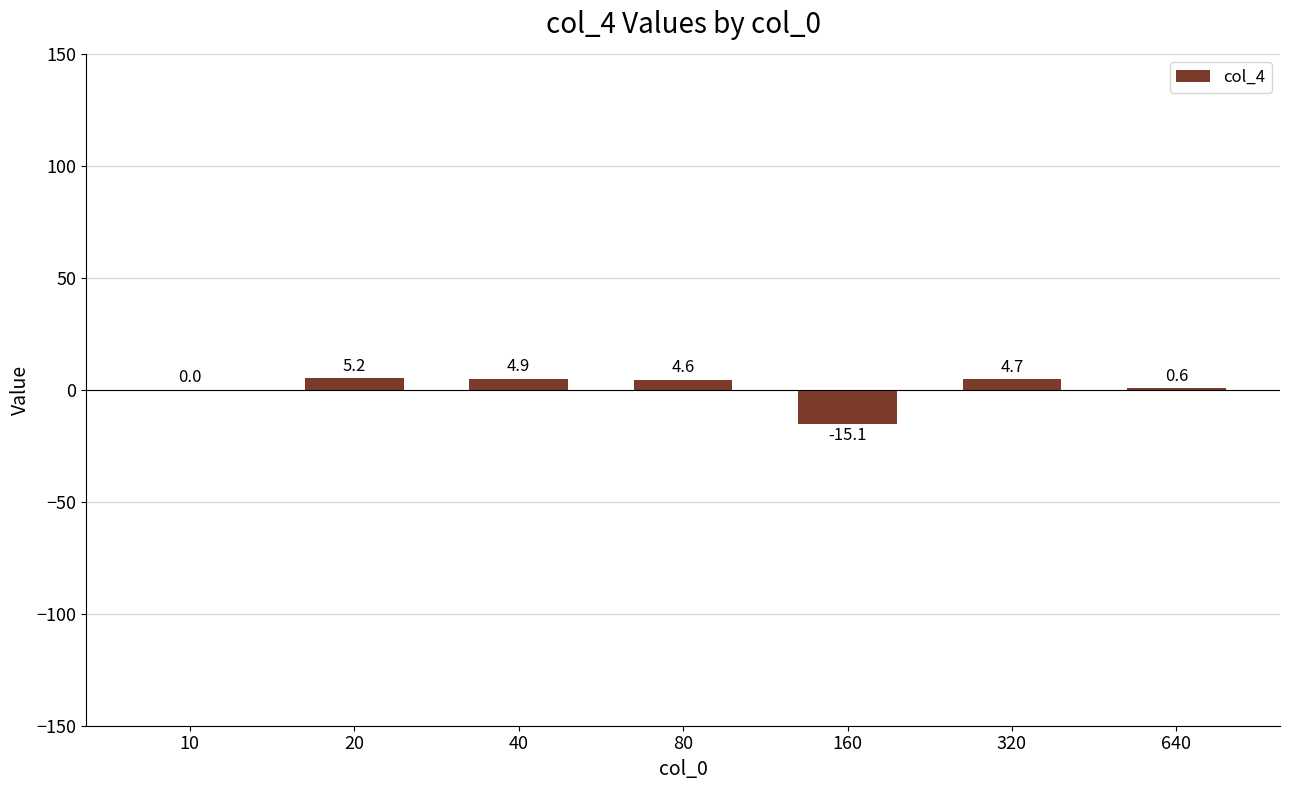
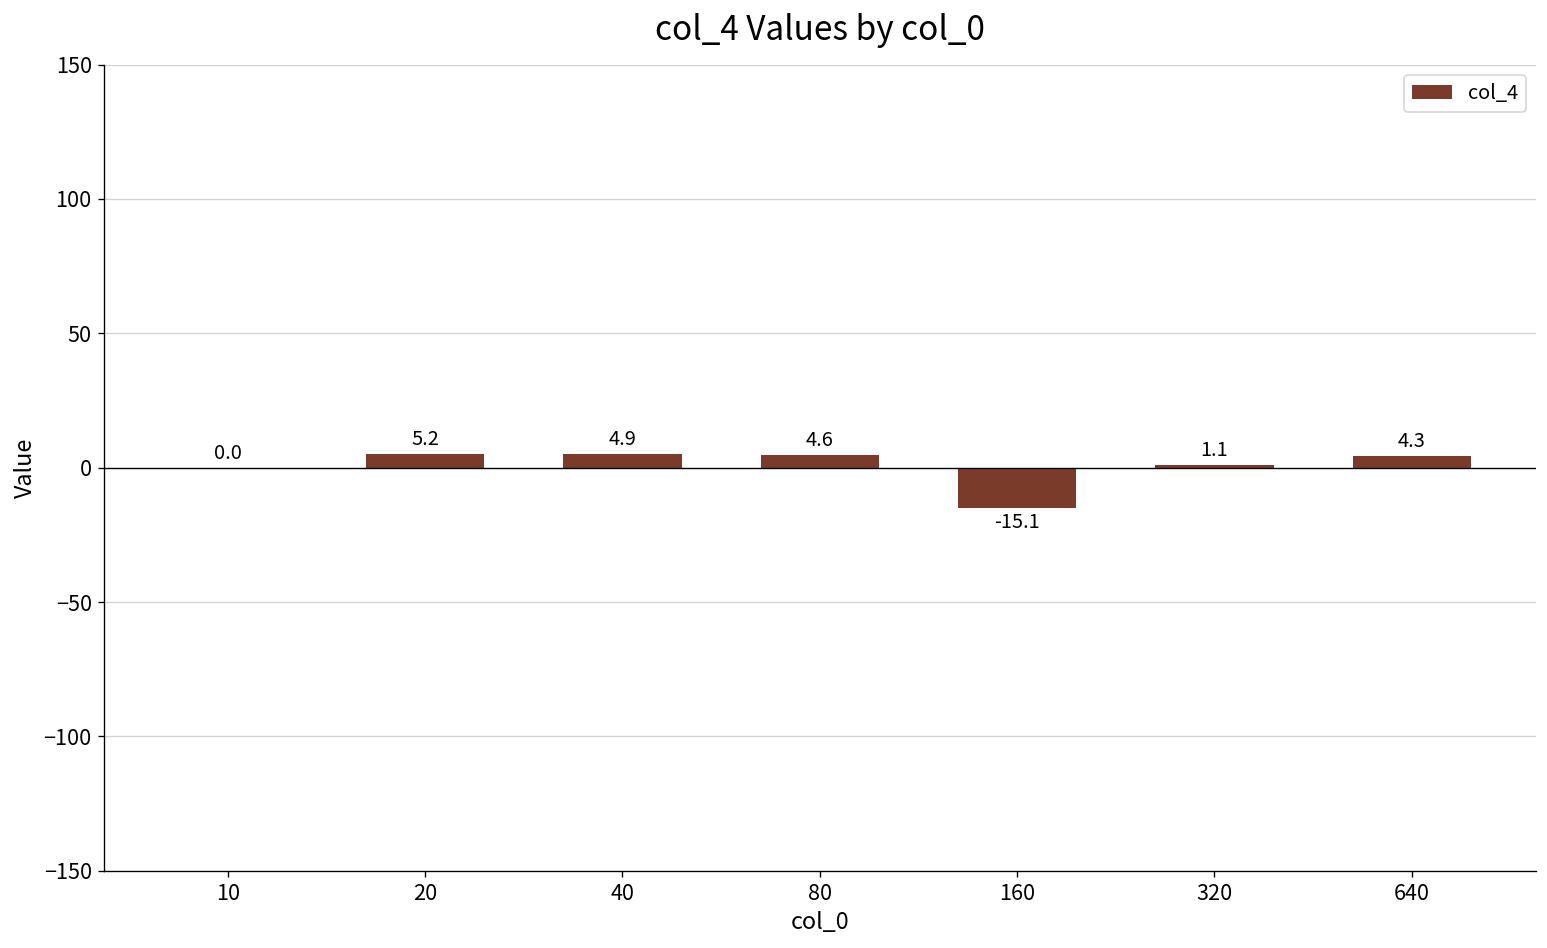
  {
    "10": 0.0,
    "20": 5.2,
    "40": 4.9,
    "80": 4.6,
    "160": -15.1,
-   "320": 4.7,
-   "640": 0.6
+   "320": 1.1,
+   "640": 4.3
  }
